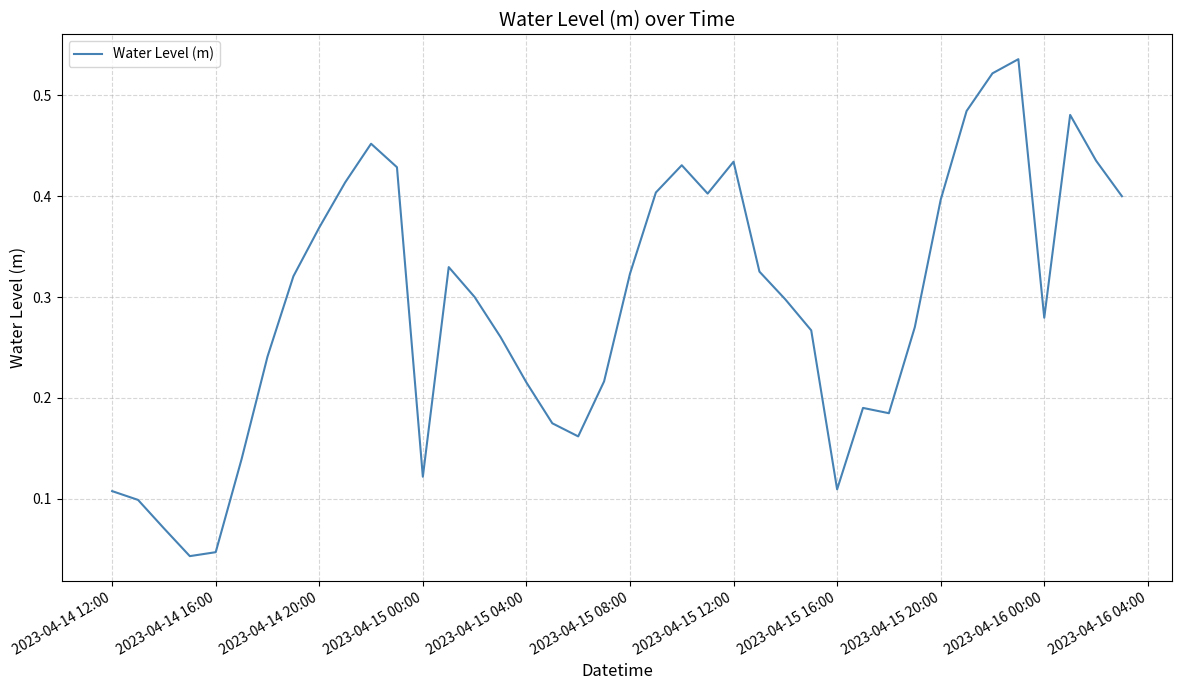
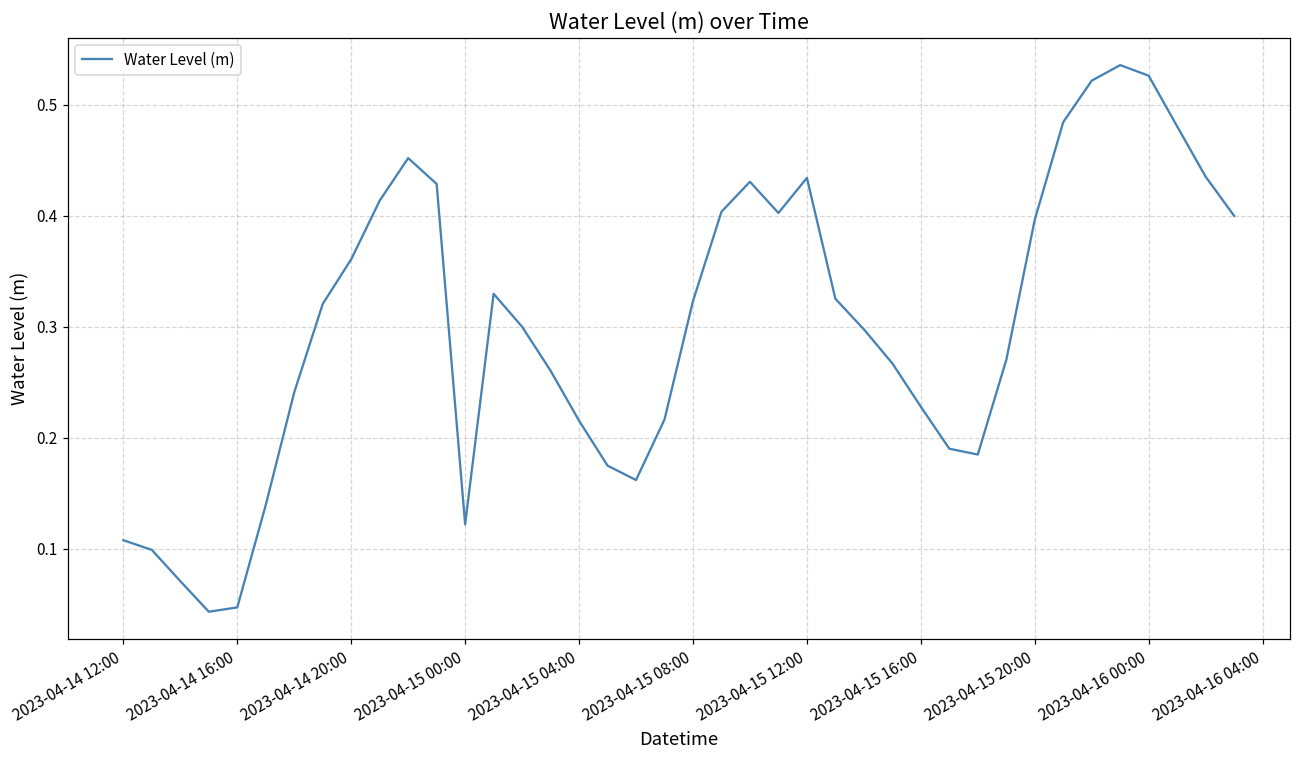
  {
    "2023-04-14 12:00": 0.108,
    "2023-04-14 16:00": 0.047,
-   "2023-04-14 20:00": 0.369,
+   "2023-04-14 20:00": 0.361,
    "2023-04-15 00:00": 0.122,
    "2023-04-15 04:00": 0.215,
    "2023-04-15 08:00": 0.323,
    "2023-04-15 12:00": 0.434,
-   "2023-04-15 16:00": 0.109,
+   "2023-04-15 16:00": 0.228,
    "2023-04-15 20:00": 0.397,
-   "2023-04-16 00:00": 0.280
+   "2023-04-16 00:00": 0.526
  }
